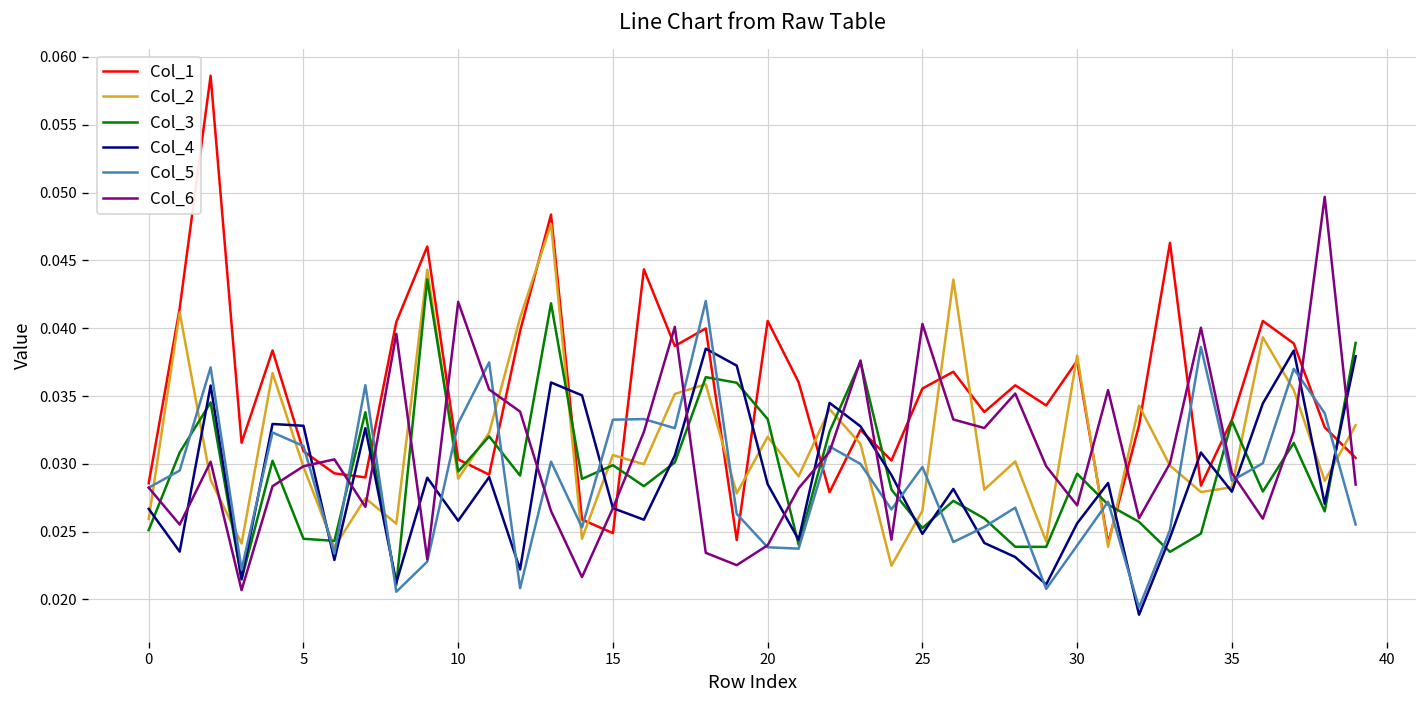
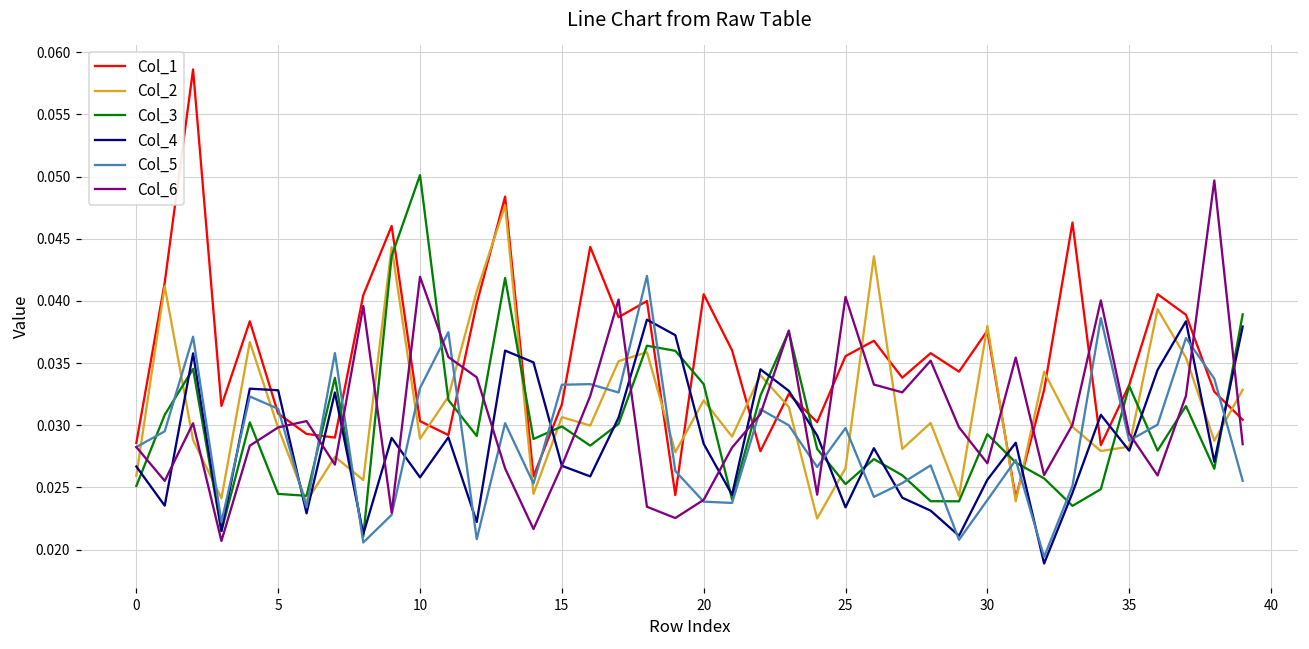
  {
    "Col_1": {
      "0": 0.0286,
      "5": 0.0309,
      "10": 0.0303,
-     "15": 0.0249,
+     "15": 0.0317,
      "20": 0.0405,
      "25": 0.0356,
      "30": 0.0376
    },
    "Col_2": {
      "0": 0.0259,
      "10": 0.0289,
      "15": 0.0306,
      "20": 0.0320,
      "25": 0.0265,
      "30": 0.0380,
      "35": 0.0283
    },
    "Col_3": {
      "0": 0.0251,
      "5": 0.0245,
-     "10": 0.0294,
+     "10": 0.0501,
      "15": 0.0299,
      "20": 0.0333,
      "25": 0.0253,
      "30": 0.0293
    },
    "Col_4": {
      "0": 0.0267,
      "5": 0.0328,
      "10": 0.0258,
      "20": 0.0285,
-     "25": 0.0248,
+     "25": 0.0234,
      "30": 0.0256,
      "35": 0.0279
    },
    "Col_5": {
      "5": 0.0313,
      "10": 0.0330,
      "15": 0.0333,
      "25": 0.0298,
      "30": 0.0240,
      "35": 0.0288
    },
    "Col_6": {
      "10": 0.0419,
      "25": 0.0403,
      "30": 0.0269,
      "35": 0.0293
    }
  }
